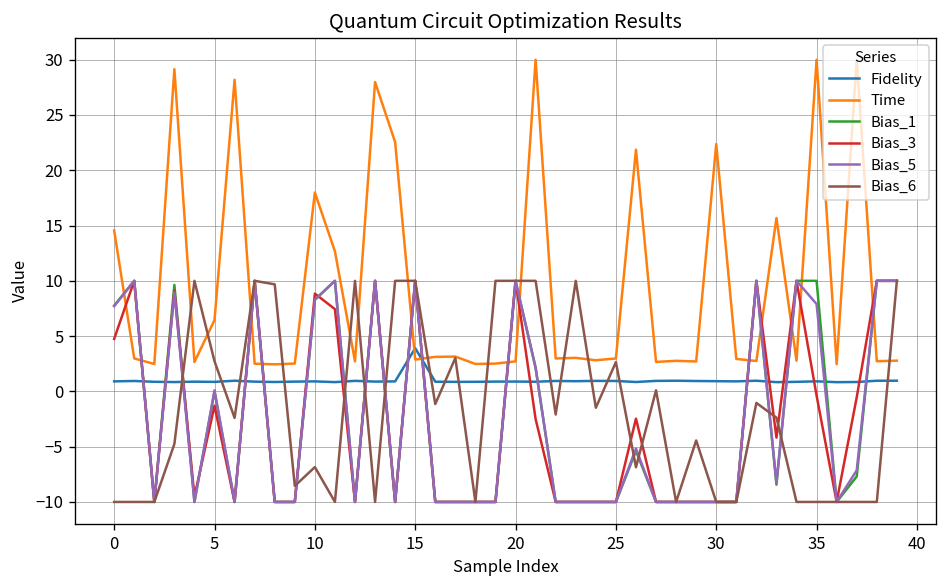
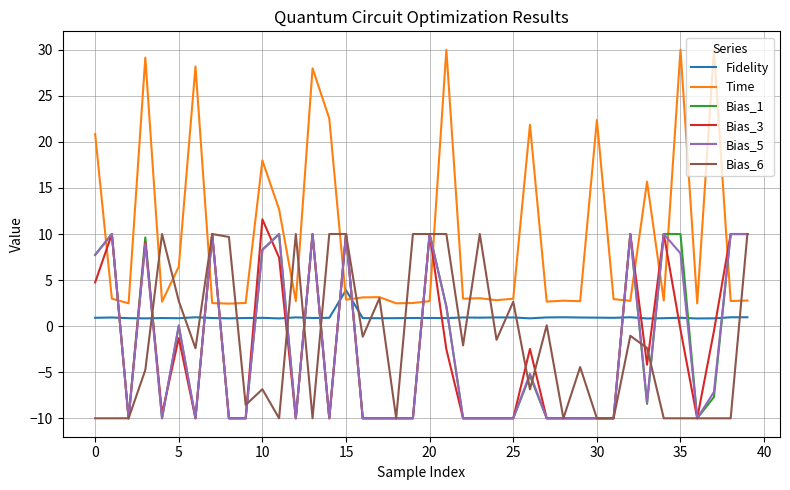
  {
    "Fidelity": {
      "0": 1,
      "5": 1,
      "10": 1,
      "15": 4,
      "20": 1,
      "25": 1,
      "30": 1,
      "35": 1
    },
    "Time": {
-     "0": 15,
+     "0": 21,
      "5": 6,
      "10": 18,
      "15": 3,
      "20": 3,
      "25": 3,
      "30": 22,
      "35": 30
    },
    "Bias_1": {
      "35": 10
    },
    "Bias_3": {
      "0": 5,
      "5": -1,
-     "10": 9,
+     "10": 12,
      "35": 0
    },
    "Bias_5": {
      "35": 8
    },
    "Bias_6": {
      "0": -10,
      "5": 3,
      "10": -7,
      "25": 3,
      "35": -10
    }
  }
